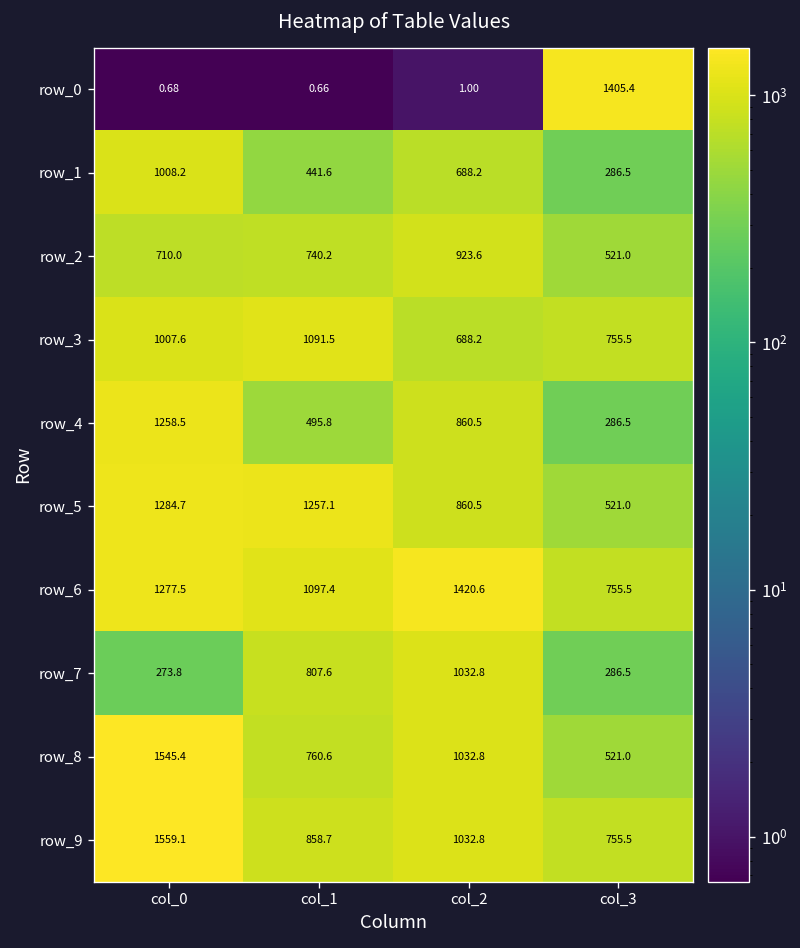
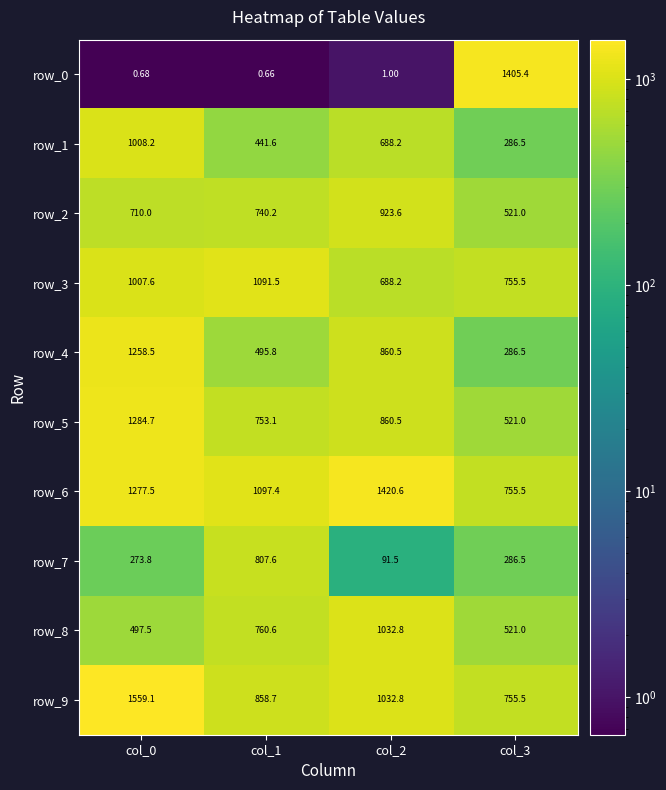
  {
    "row_0": {
      "col_0": 0.68,
      "col_1": 0.66,
      "col_2": 1.00,
      "col_3": 1405.4
    },
    "row_1": {
      "col_0": 1008.2,
      "col_1": 441.6,
      "col_2": 688.2,
      "col_3": 286.5
    },
    "row_2": {
      "col_0": 710.0,
      "col_1": 740.2,
      "col_2": 923.6,
      "col_3": 521.0
    },
    "row_3": {
      "col_0": 1007.6,
      "col_1": 1091.5,
      "col_2": 688.2,
      "col_3": 755.5
    },
    "row_4": {
      "col_0": 1258.5,
      "col_1": 495.8,
      "col_2": 860.5,
      "col_3": 286.5
    },
    "row_5": {
      "col_0": 1284.7,
-     "col_1": 1257.1,
+     "col_1": 753.1,
      "col_2": 860.5,
      "col_3": 521.0
    },
    "row_6": {
      "col_0": 1277.5,
      "col_1": 1097.4,
      "col_2": 1420.6,
      "col_3": 755.5
    },
    "row_7": {
      "col_0": 273.8,
      "col_1": 807.6,
-     "col_2": 1032.8,
+     "col_2": 91.5,
      "col_3": 286.5
    },
    "row_8": {
-     "col_0": 1545.4,
+     "col_0": 497.5,
      "col_1": 760.6,
      "col_2": 1032.8,
      "col_3": 521.0
    },
    "row_9": {
      "col_0": 1559.1,
      "col_1": 858.7,
      "col_2": 1032.8,
      "col_3": 755.5
    }
  }
